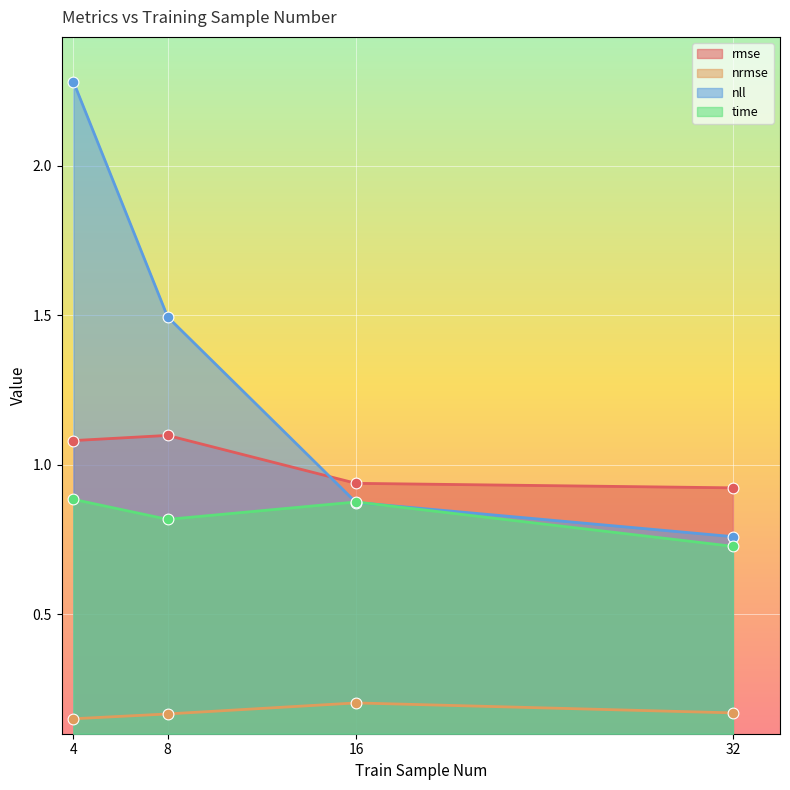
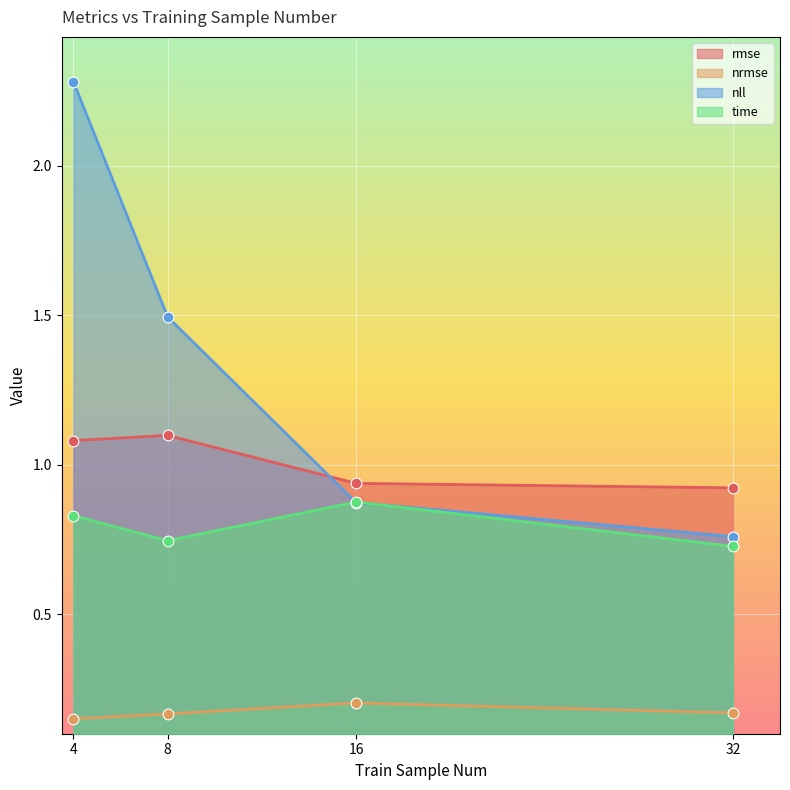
  {
    "nll": {
      "4": 2.28,
      "8": 1.49,
      "32": 0.76
    },
    "time": {
-     "4": 0.88,
-     "8": 0.82,
+     "4": 0.83,
+     "8": 0.75,
      "32": 0.73
    }
  }
